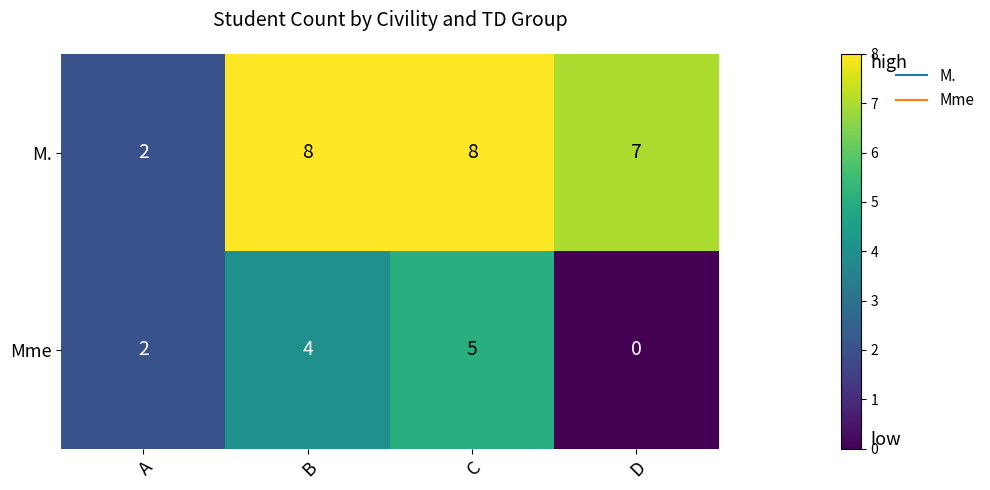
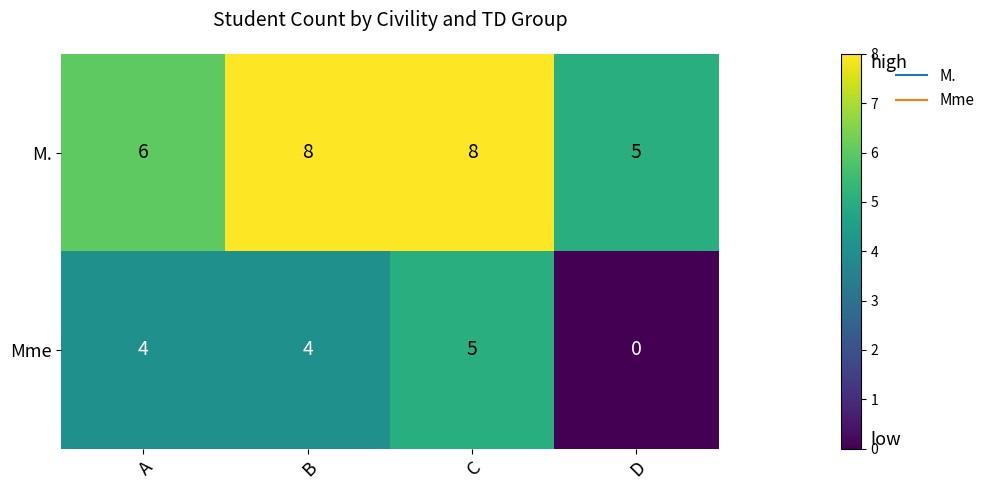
  {
    "M.": {
-     "A": 2,
+     "A": 6,
      "B": 8,
      "C": 8,
-     "D": 7
+     "D": 5
    },
    "Mme": {
-     "A": 2,
+     "A": 4,
      "B": 4,
      "C": 5,
      "D": 0
    }
  }
